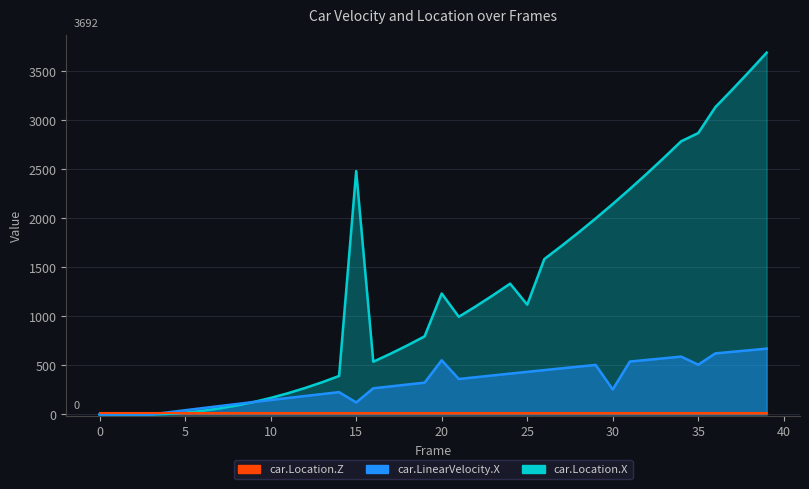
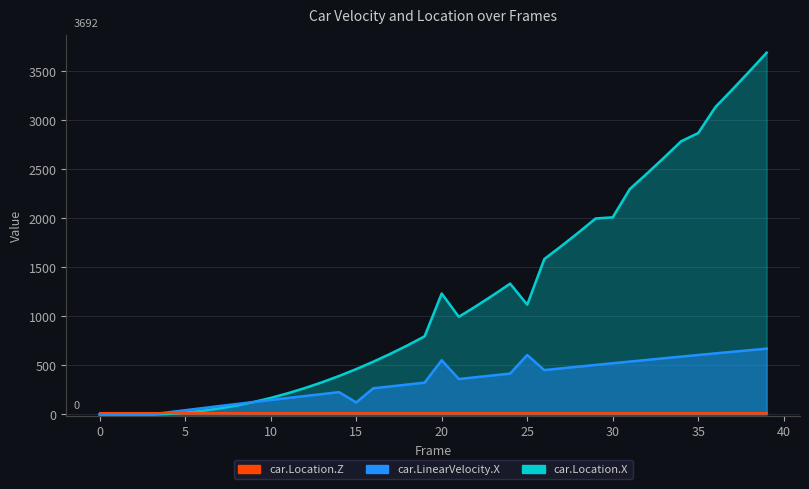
  {
    "car.Location.X": {
-     "15": 2500,
+     "15": 500,
      "20": 1200,
      "25": 1100,
-     "30": 2100,
+     "30": 2000,
      "35": 2900
    },
    "car.LinearVelocity.X": {
      "15": 100,
      "20": 600,
-     "25": 400,
-     "30": 300,
-     "35": 500
+     "25": 600,
+     "30": 500,
+     "35": 600
    },
    "car.Location.Z": {
      "10": 0,
      "15": 0,
      "20": 0,
      "25": 0,
      "30": 0,
      "35": 0
    }
  }
